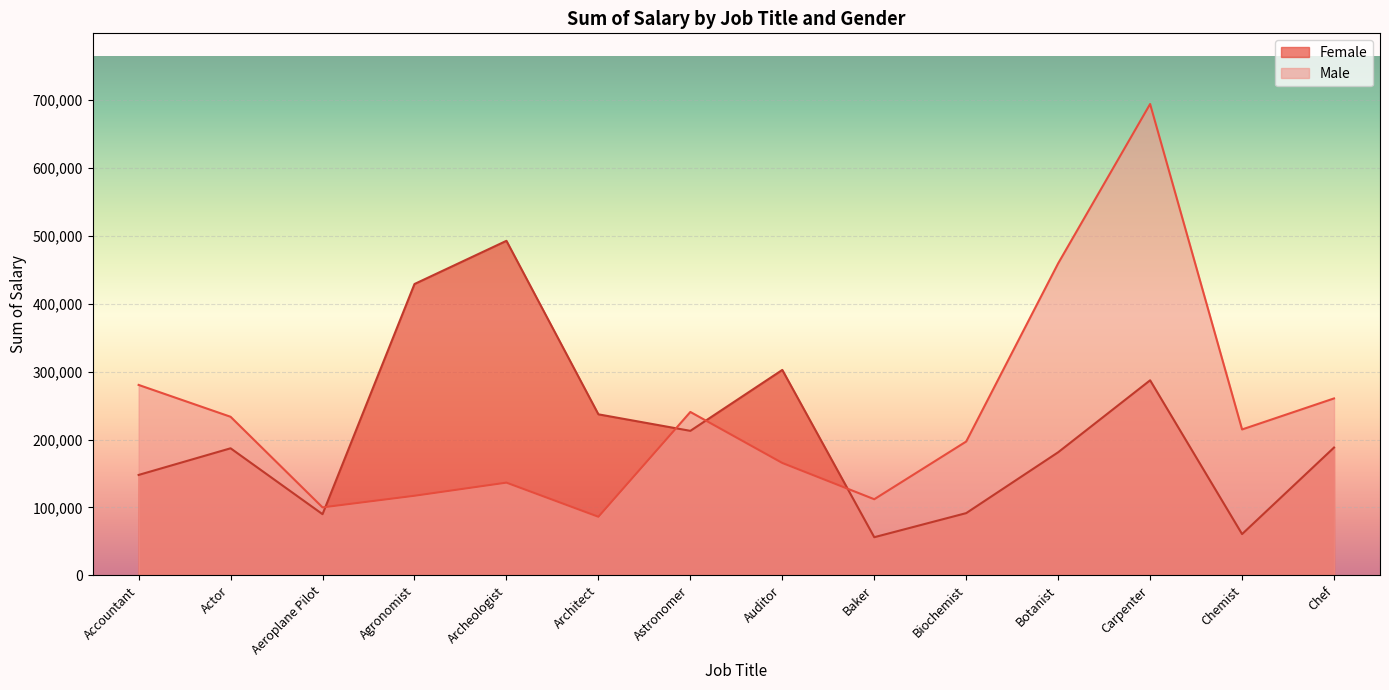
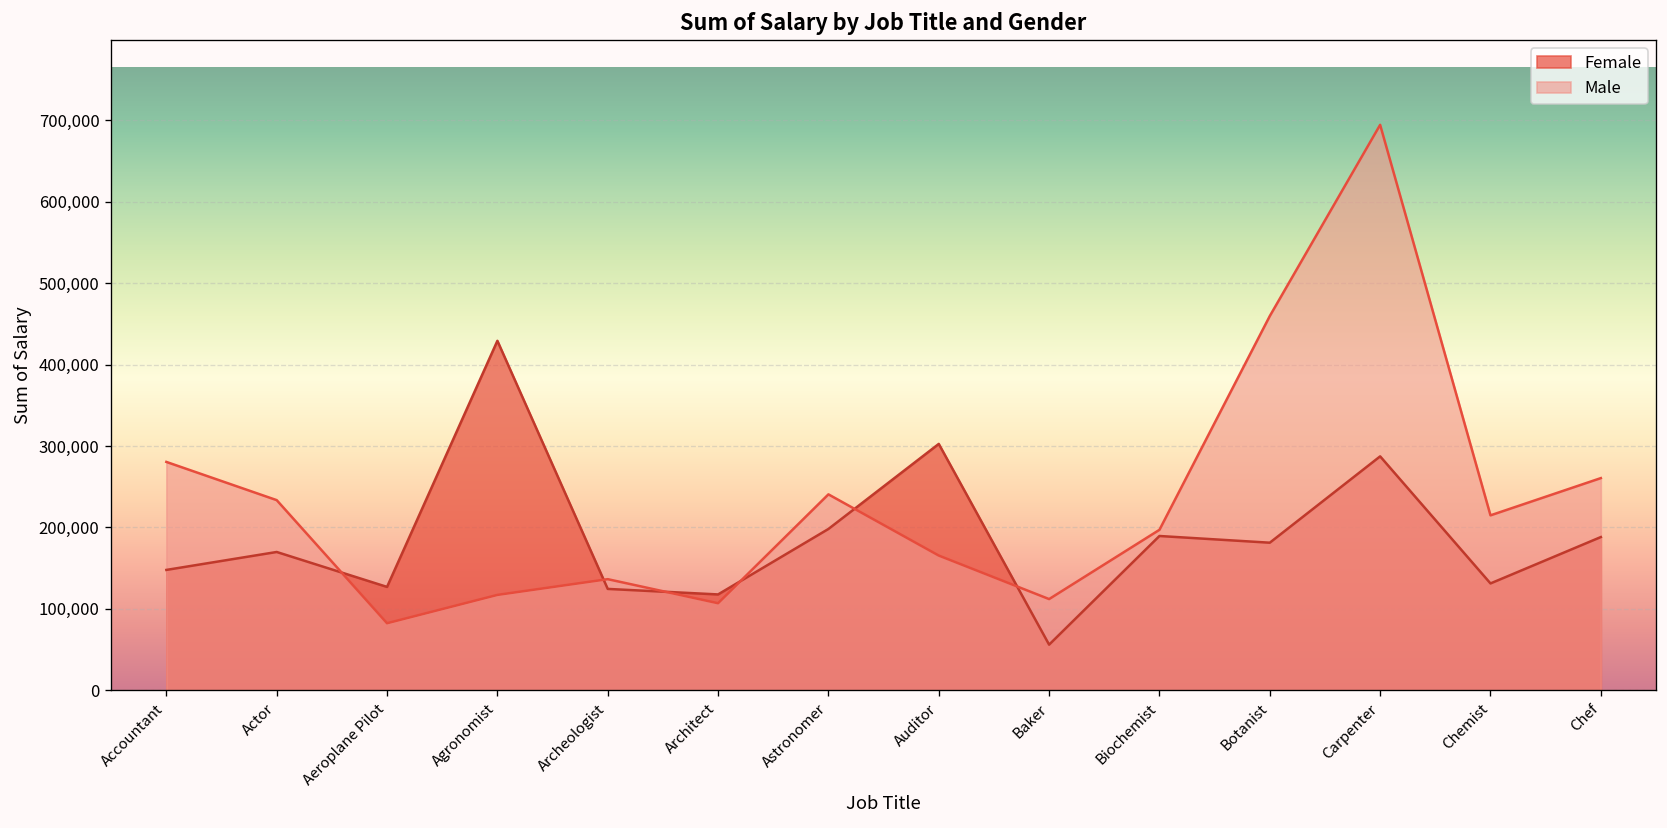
  {
    "Female": {
      "Accountant": "150,000",
-     "Actor": "190,000",
-     "Aeroplane Pilot": "90,000",
+     "Actor": "170,000",
+     "Aeroplane Pilot": "130,000",
      "Agronomist": "430,000",
-     "Archeologist": "490,000",
-     "Architect": "240,000",
-     "Astronomer": "210,000",
+     "Archeologist": "120,000",
+     "Architect": "120,000",
+     "Astronomer": "200,000",
      "Auditor": "300,000",
      "Baker": "60,000",
-     "Biochemist": "90,000",
+     "Biochemist": "190,000",
      "Botanist": "180,000",
      "Carpenter": "290,000",
-     "Chemist": "60,000",
+     "Chemist": "130,000",
      "Chef": "190,000"
    },
    "Male": {
      "Accountant": "280,000",
      "Actor": "230,000",
-     "Aeroplane Pilot": "100,000",
+     "Aeroplane Pilot": "80,000",
      "Agronomist": "120,000",
      "Archeologist": "140,000",
-     "Architect": "90,000",
+     "Architect": "110,000",
      "Astronomer": "240,000",
      "Auditor": "170,000",
      "Baker": "110,000",
      "Biochemist": "200,000",
      "Botanist": "460,000",
      "Carpenter": "690,000",
      "Chemist": "210,000",
      "Chef": "260,000"
    }
  }
